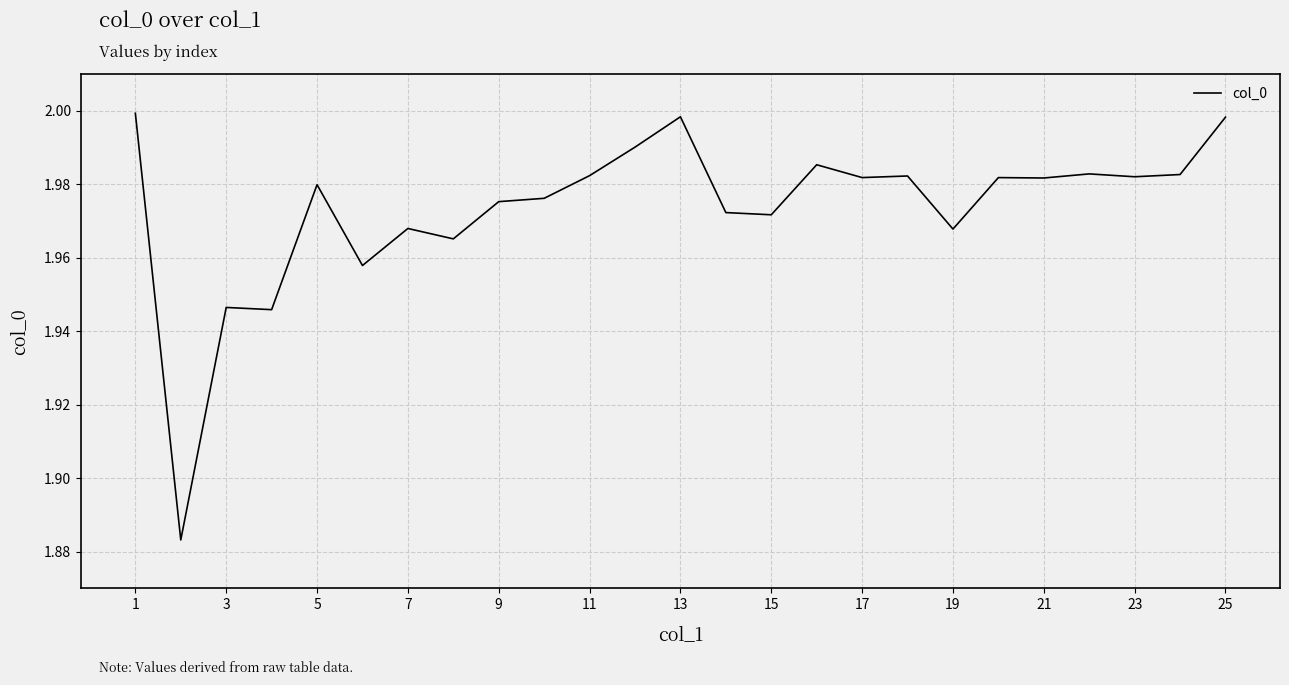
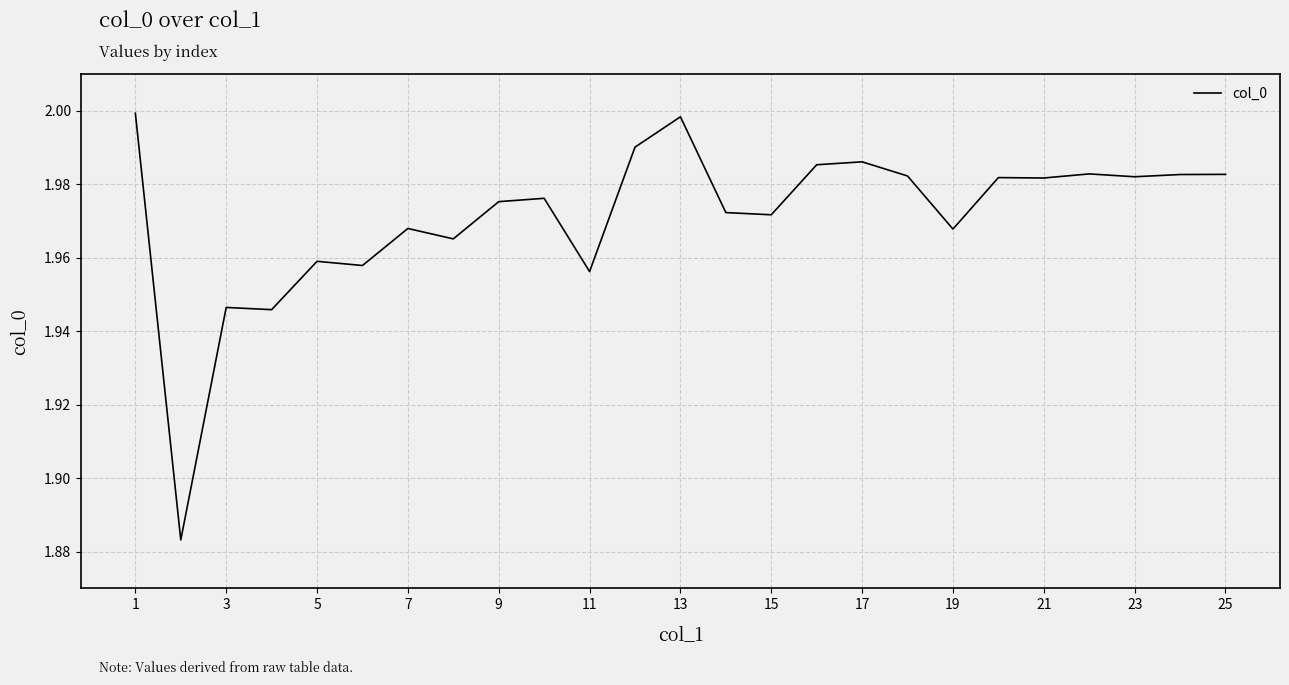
  {
    "1": 1.999,
    "3": 1.946,
-   "5": 1.980,
+   "5": 1.959,
    "7": 1.968,
    "9": 1.975,
-   "11": 1.982,
+   "11": 1.956,
    "13": 1.998,
    "15": 1.972,
-   "17": 1.982,
+   "17": 1.986,
    "19": 1.968,
    "21": 1.982,
    "23": 1.982,
-   "25": 1.998
+   "25": 1.983
  }
